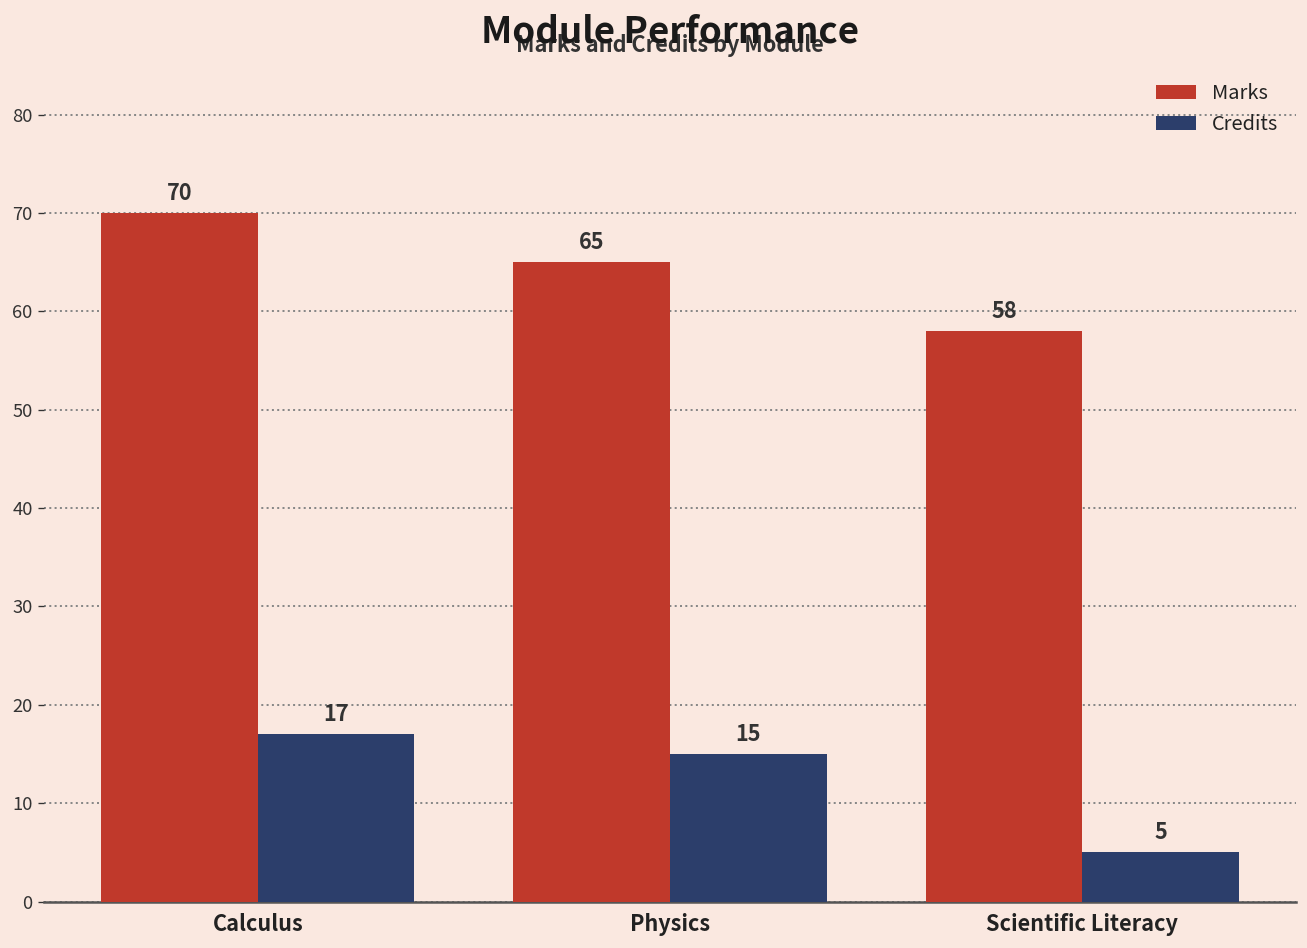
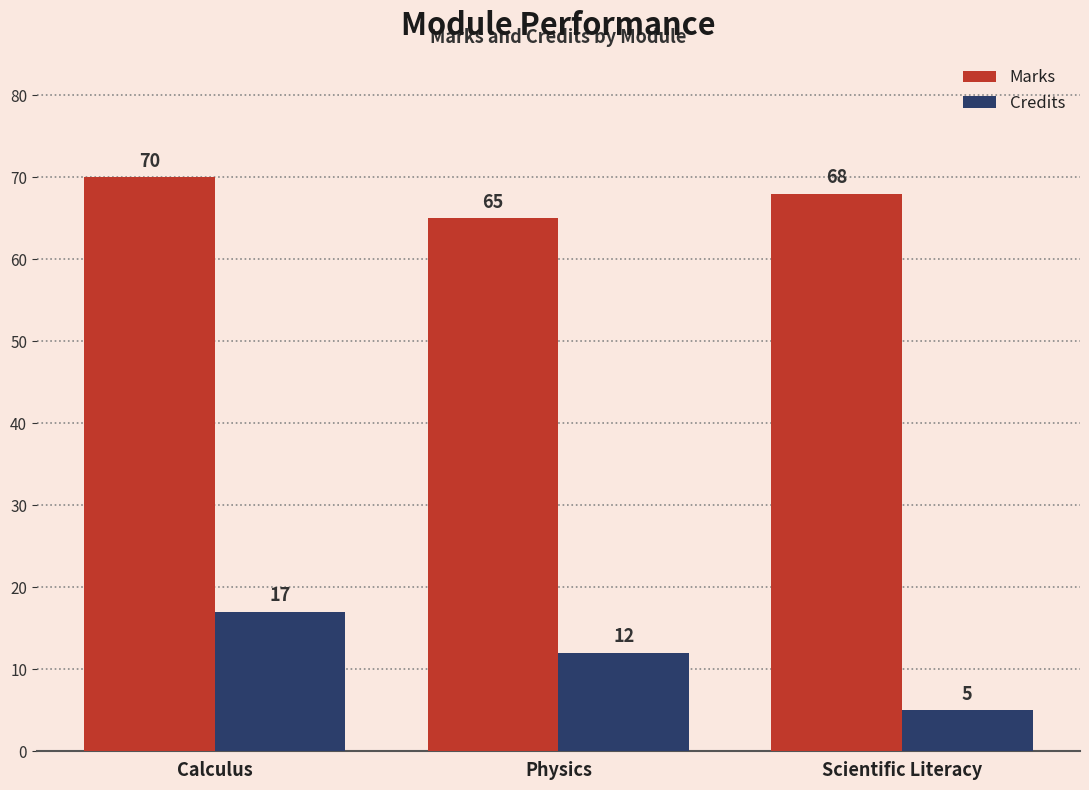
  {
    "Marks": {
      "Calculus": 70,
      "Physics": 65,
-     "Scientific Literacy": 58
+     "Scientific Literacy": 68
    },
    "Credits": {
      "Calculus": 17,
-     "Physics": 15,
+     "Physics": 12,
      "Scientific Literacy": 5
    }
  }
